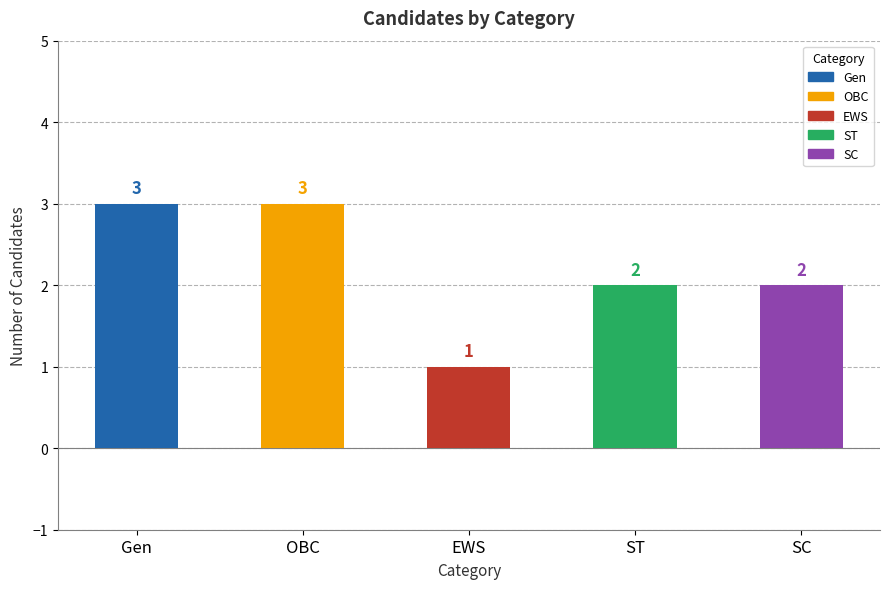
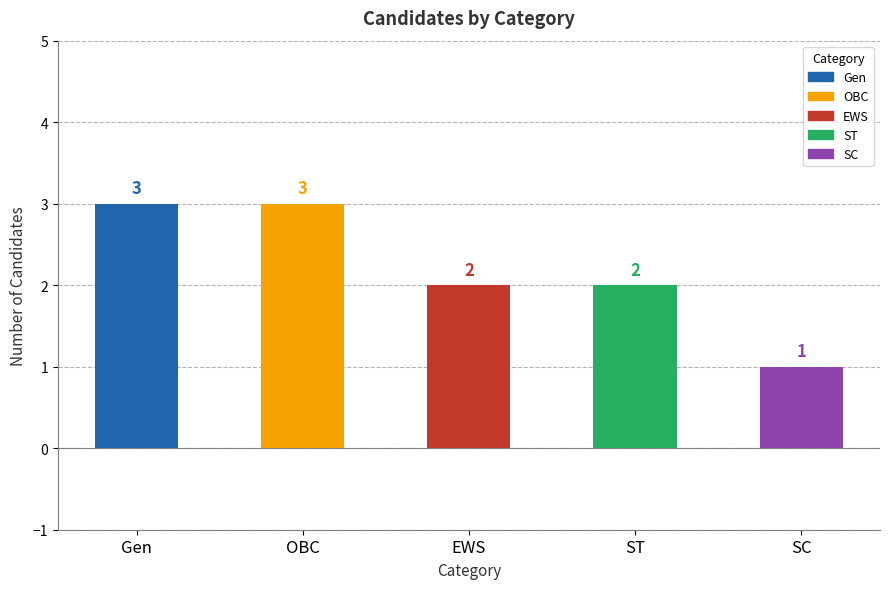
  {
    "Gen": 3,
    "OBC": 3,
-   "EWS": 1,
+   "EWS": 2,
    "ST": 2,
-   "SC": 2
+   "SC": 1
  }
